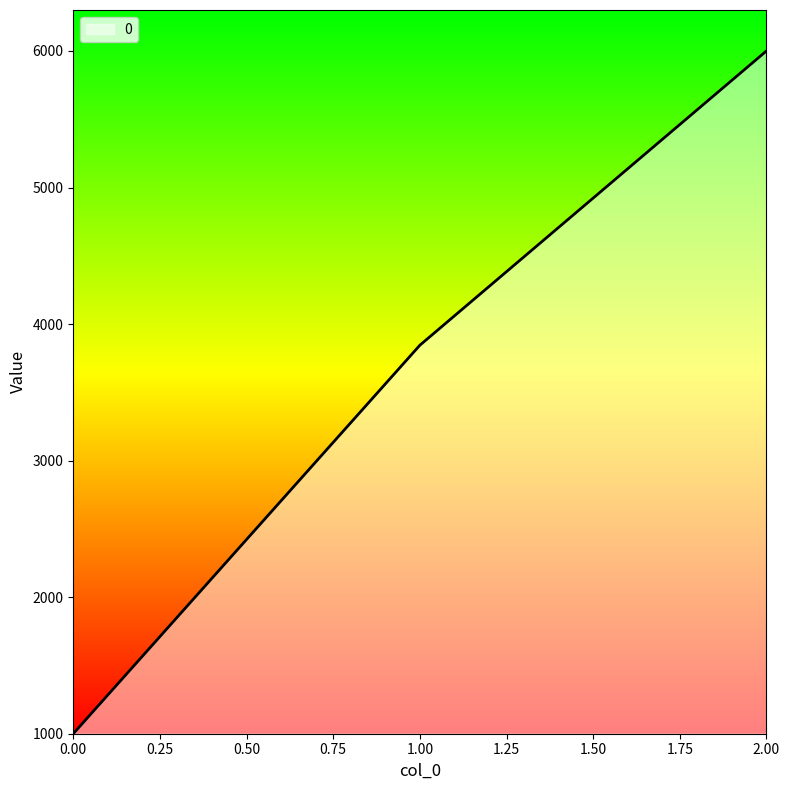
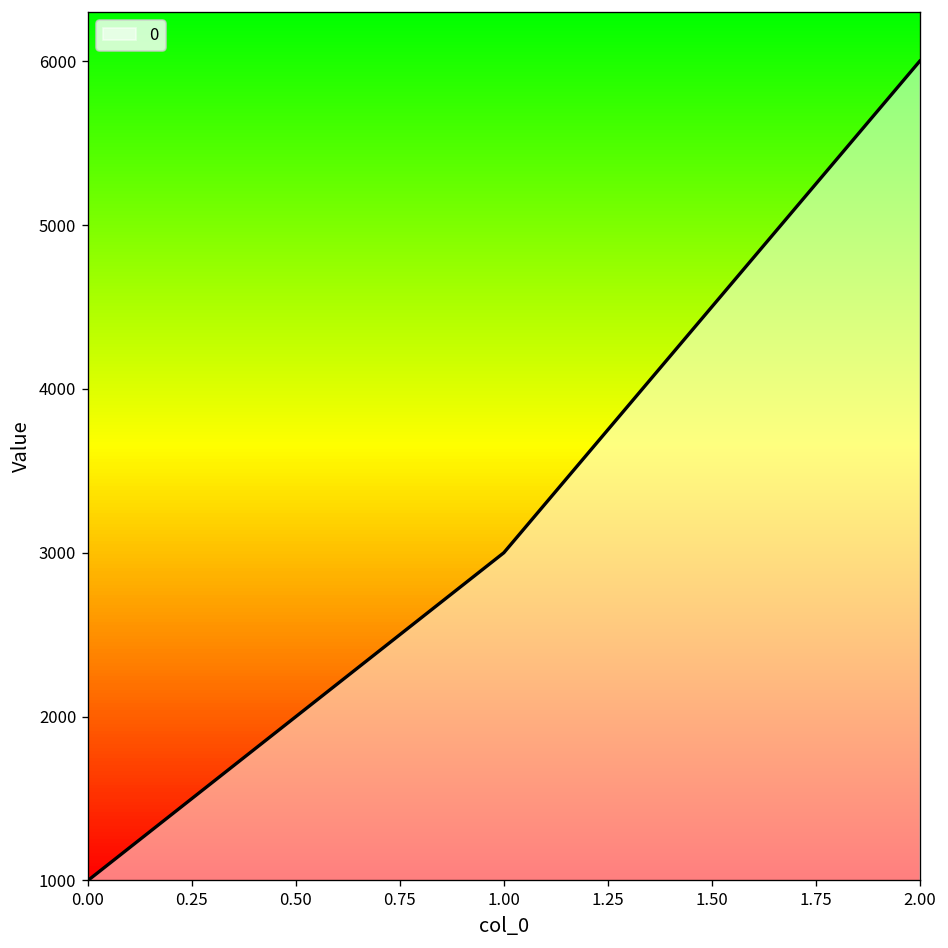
  {
    "0.00": 1000,
-   "1.00": 3850,
+   "1.00": 3000,
    "2.00": 6000
  }
